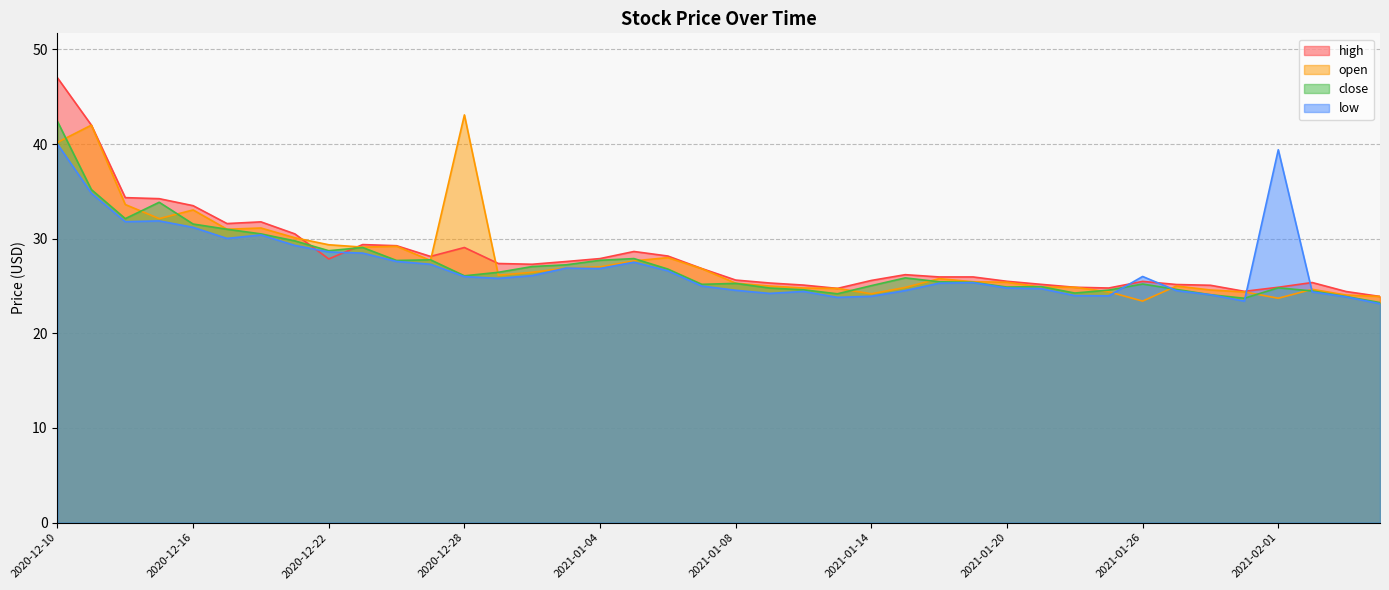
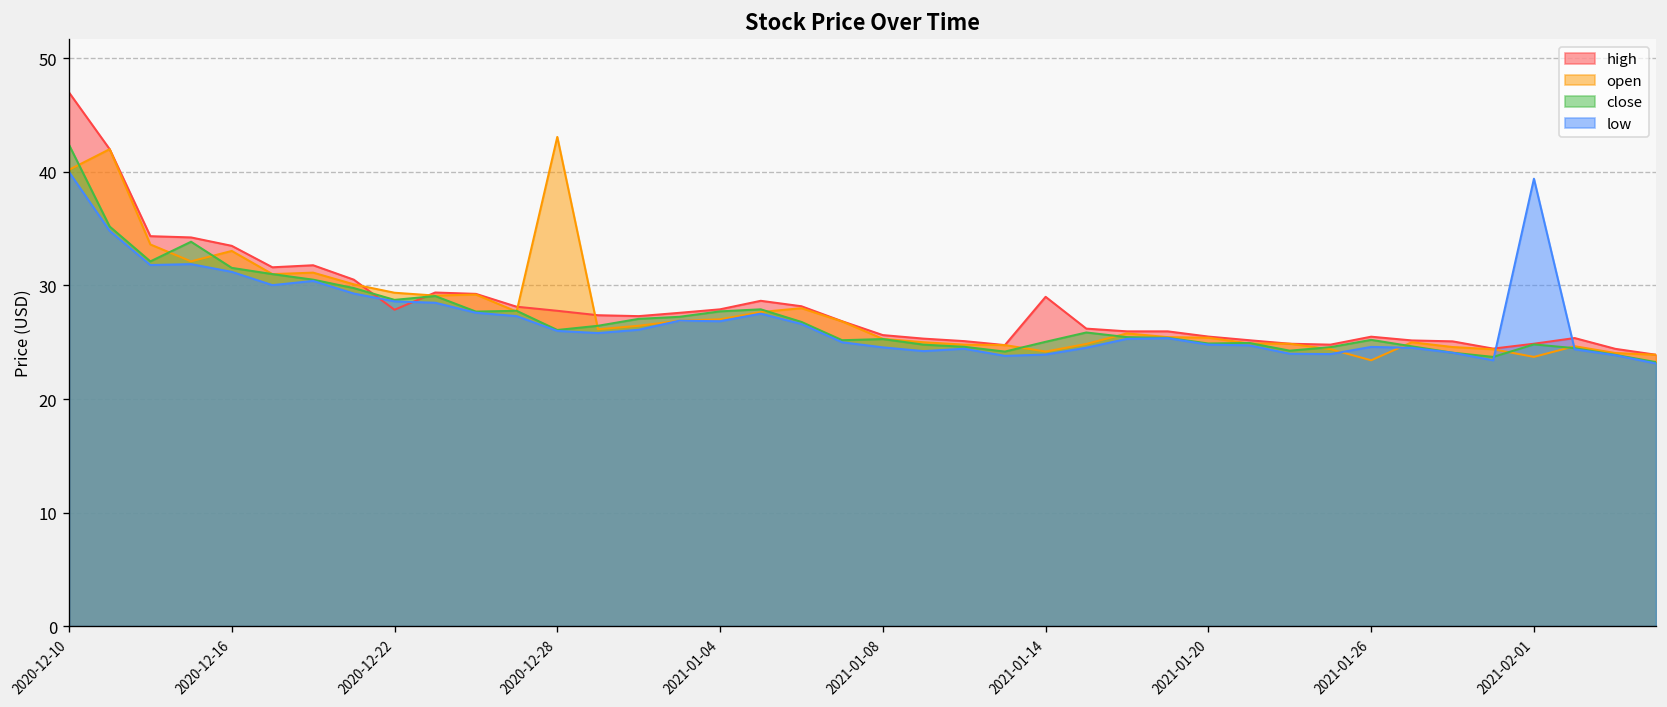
  {
    "high": {
      "2020-12-10": 47,
      "2020-12-16": 33,
      "2020-12-22": 28,
-     "2020-12-28": 29,
+     "2020-12-28": 28,
      "2021-01-08": 26,
-     "2021-01-14": 26,
+     "2021-01-14": 29,
      "2021-01-26": 25
    },
    "open": {
      "2020-12-16": 33,
      "2020-12-22": 29,
      "2020-12-28": 43,
      "2021-01-26": 23,
      "2021-02-01": 24
    },
    "close": {
      "2020-12-10": 42,
      "2020-12-16": 32,
      "2021-01-14": 25,
      "2021-01-26": 25
    },
    "low": {
      "2020-12-16": 31,
      "2021-01-08": 25,
-     "2021-01-26": 26,
+     "2021-01-26": 25,
      "2021-02-01": 39
    }
  }
